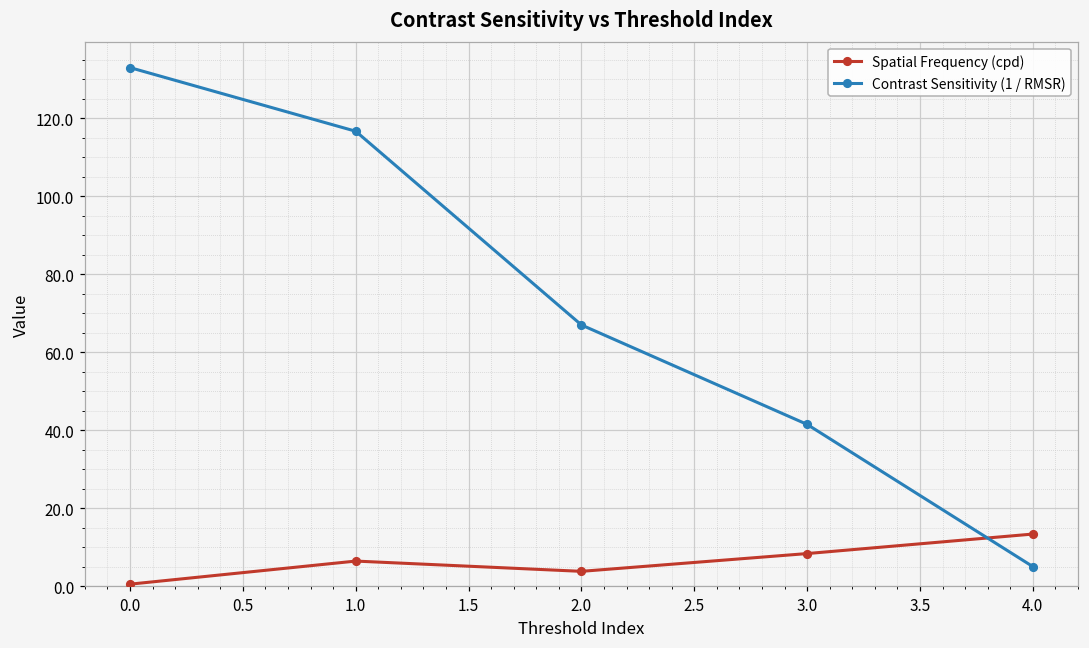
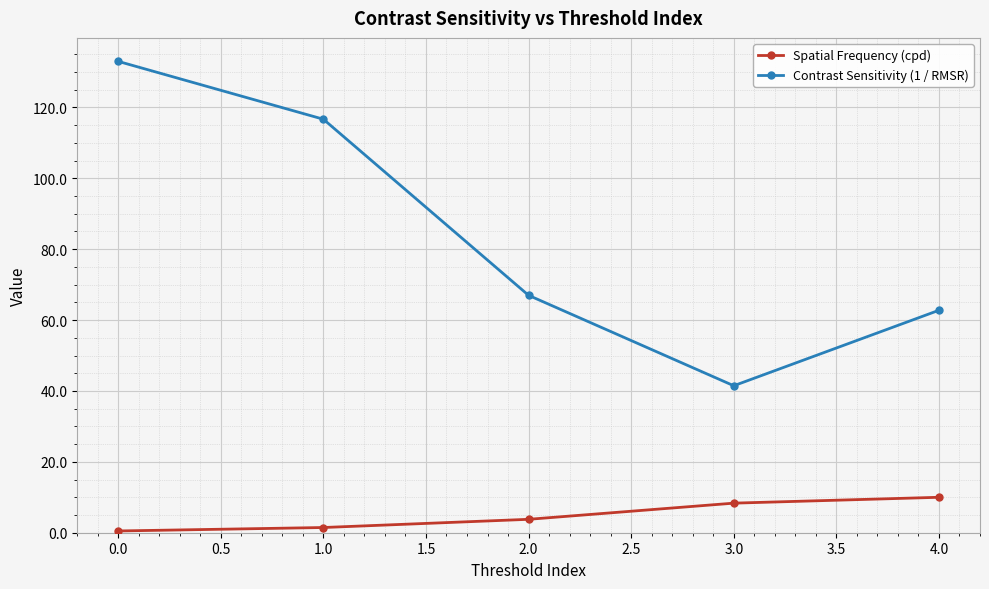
  {
    "Spatial Frequency (cpd)": {
      "0.0": 0,
-     "1.0": 6,
+     "1.0": 1,
      "2.0": 4,
      "3.0": 8,
-     "4.0": 13
+     "4.0": 10
    },
    "Contrast Sensitivity (1 / RMSR)": {
      "0.0": 133,
      "1.0": 117,
      "2.0": 67,
      "3.0": 41,
-     "4.0": 5
+     "4.0": 63
    }
  }
